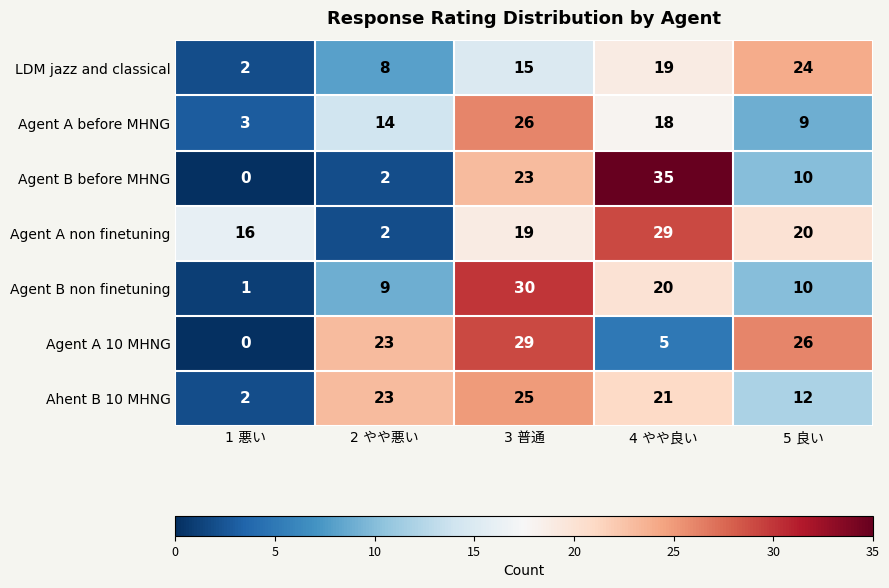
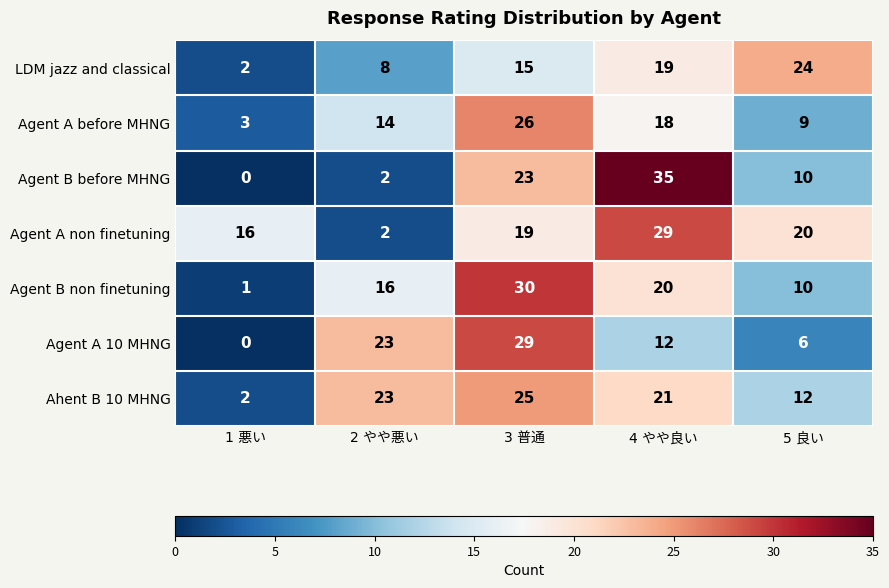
  {
    "LDM jazz and classical": {
      "1 悪い": 2,
      "2 やや悪い": 8,
      "3 普通": 15,
      "4 やや良い": 19,
      "5 良い": 24
    },
    "Agent A before MHNG": {
      "1 悪い": 3,
      "2 やや悪い": 14,
      "3 普通": 26,
      "4 やや良い": 18,
      "5 良い": 9
    },
    "Agent B before MHNG": {
      "1 悪い": 0,
      "2 やや悪い": 2,
      "3 普通": 23,
      "4 やや良い": 35,
      "5 良い": 10
    },
    "Agent A non finetuning": {
      "1 悪い": 16,
      "2 やや悪い": 2,
      "3 普通": 19,
      "4 やや良い": 29,
      "5 良い": 20
    },
    "Agent B non finetuning": {
      "1 悪い": 1,
-     "2 やや悪い": 9,
+     "2 やや悪い": 16,
      "3 普通": 30,
      "4 やや良い": 20,
      "5 良い": 10
    },
    "Agent A 10 MHNG": {
      "1 悪い": 0,
      "2 やや悪い": 23,
      "3 普通": 29,
-     "4 やや良い": 5,
-     "5 良い": 26
+     "4 やや良い": 12,
+     "5 良い": 6
    },
    "Ahent B 10 MHNG": {
      "1 悪い": 2,
      "2 やや悪い": 23,
      "3 普通": 25,
      "4 やや良い": 21,
      "5 良い": 12
    }
  }
